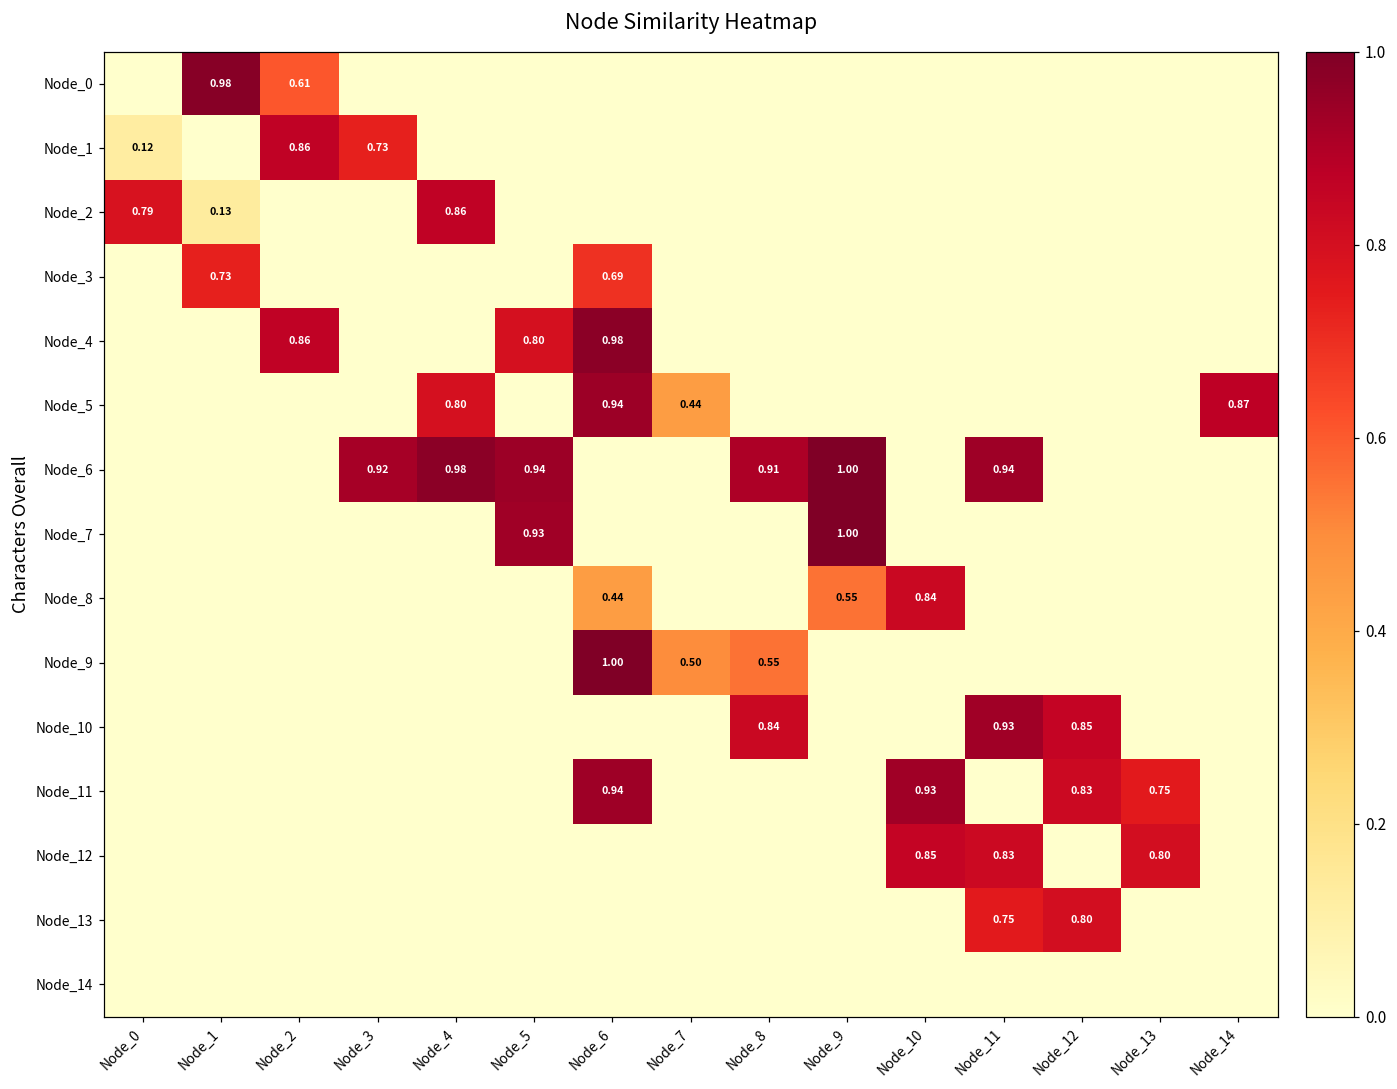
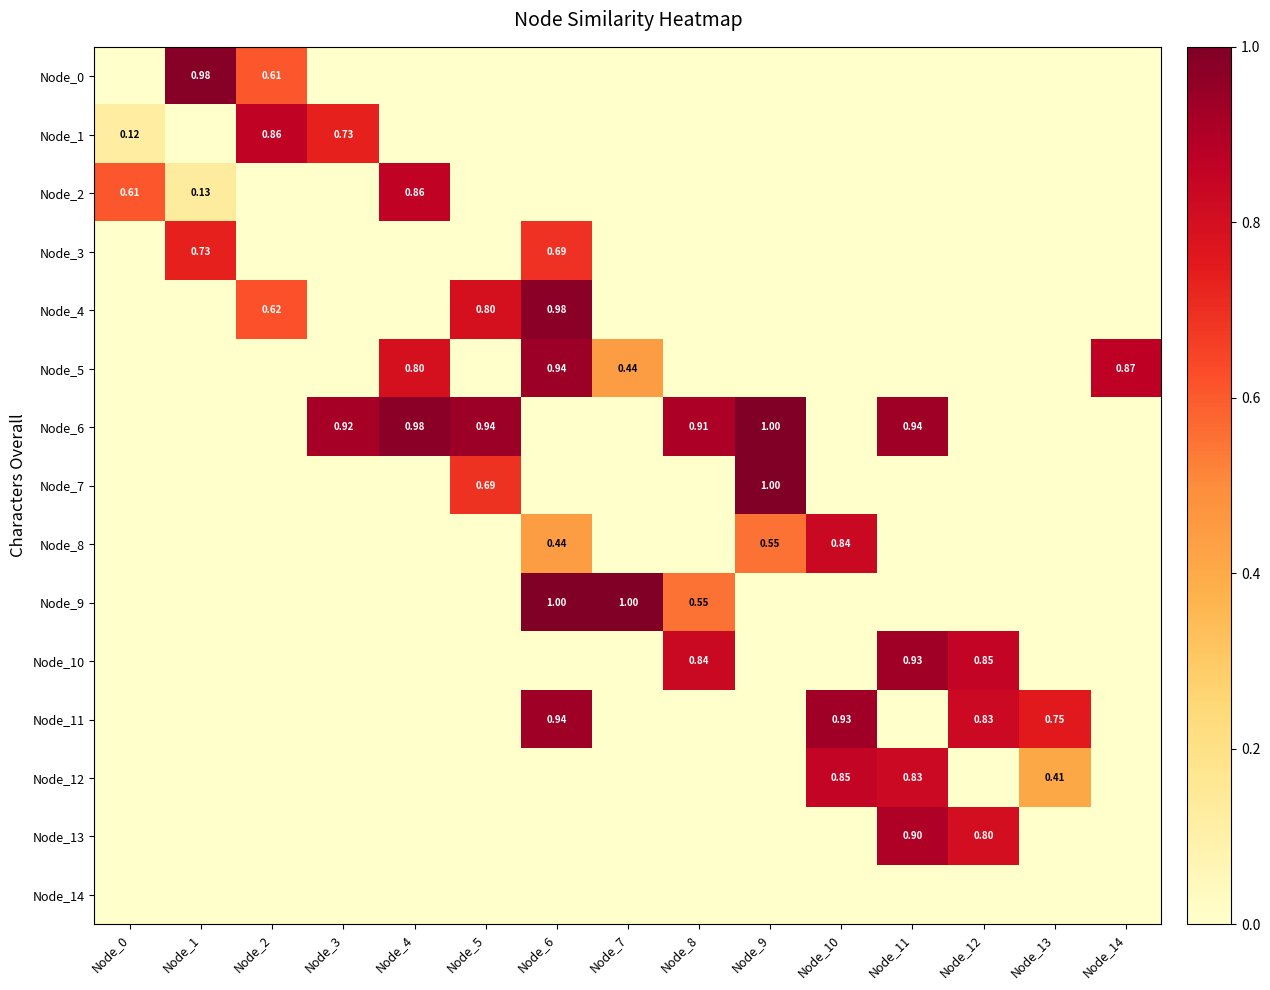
  {
    "Node_0": {
      "Node_1": 0.98,
      "Node_2": 0.61
    },
    "Node_1": {
      "Node_0": 0.12,
      "Node_2": 0.86,
      "Node_3": 0.73
    },
    "Node_2": {
-     "Node_0": 0.79,
+     "Node_0": 0.61,
      "Node_1": 0.13,
      "Node_4": 0.86
    },
    "Node_3": {
      "Node_1": 0.73,
      "Node_6": 0.69
    },
    "Node_4": {
-     "Node_2": 0.86,
+     "Node_2": 0.62,
      "Node_5": 0.80,
      "Node_6": 0.98
    },
    "Node_5": {
      "Node_4": 0.80,
      "Node_6": 0.94,
      "Node_7": 0.44,
      "Node_14": 0.87
    },
    "Node_6": {
      "Node_3": 0.92,
      "Node_4": 0.98,
      "Node_5": 0.94,
      "Node_8": 0.91,
      "Node_9": 1.00,
      "Node_11": 0.94
    },
    "Node_7": {
-     "Node_5": 0.93,
+     "Node_5": 0.69,
      "Node_9": 1.00
    },
    "Node_8": {
      "Node_6": 0.44,
      "Node_9": 0.55,
      "Node_10": 0.84
    },
    "Node_9": {
      "Node_6": 1.00,
-     "Node_7": 0.50,
+     "Node_7": 1.00,
      "Node_8": 0.55
    },
    "Node_10": {
      "Node_8": 0.84,
      "Node_11": 0.93,
      "Node_12": 0.85
    },
    "Node_11": {
      "Node_6": 0.94,
      "Node_10": 0.93,
      "Node_12": 0.83,
      "Node_13": 0.75
    },
    "Node_12": {
      "Node_10": 0.85,
      "Node_11": 0.83,
-     "Node_13": 0.80
+     "Node_13": 0.41
    },
    "Node_13": {
-     "Node_11": 0.75,
+     "Node_11": 0.90,
      "Node_12": 0.80
    }
  }
